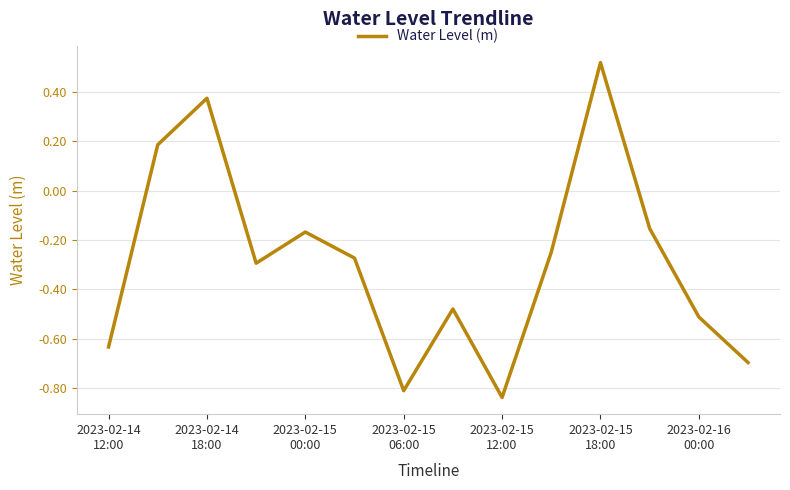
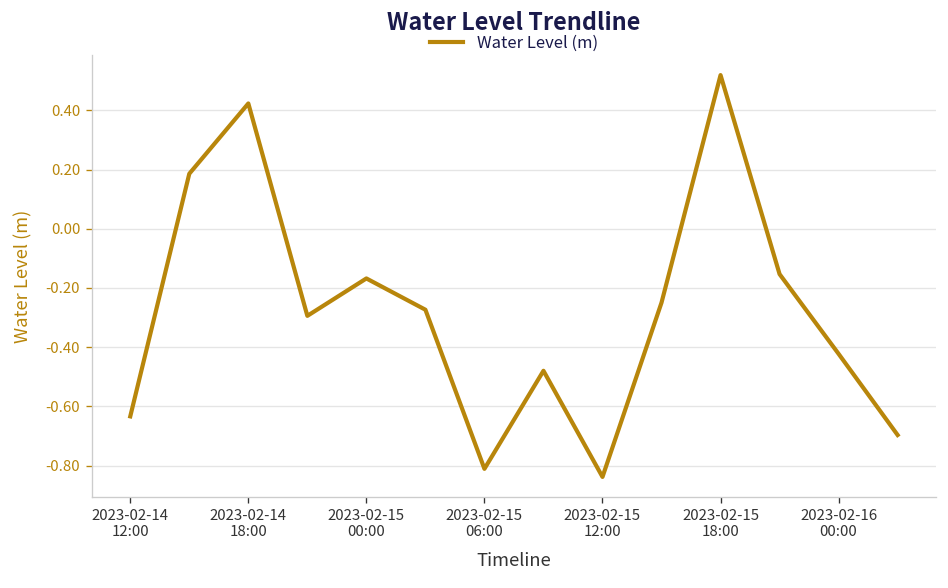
  {
    "2023-02-14 12:00": -0.63,
-   "2023-02-14 18:00": 0.37,
+   "2023-02-14 18:00": 0.42,
    "2023-02-15 00:00": -0.17,
    "2023-02-15 06:00": -0.81,
    "2023-02-15 12:00": -0.84,
    "2023-02-15 18:00": 0.52,
-   "2023-02-16 00:00": -0.51
+   "2023-02-16 00:00": -0.42
  }
